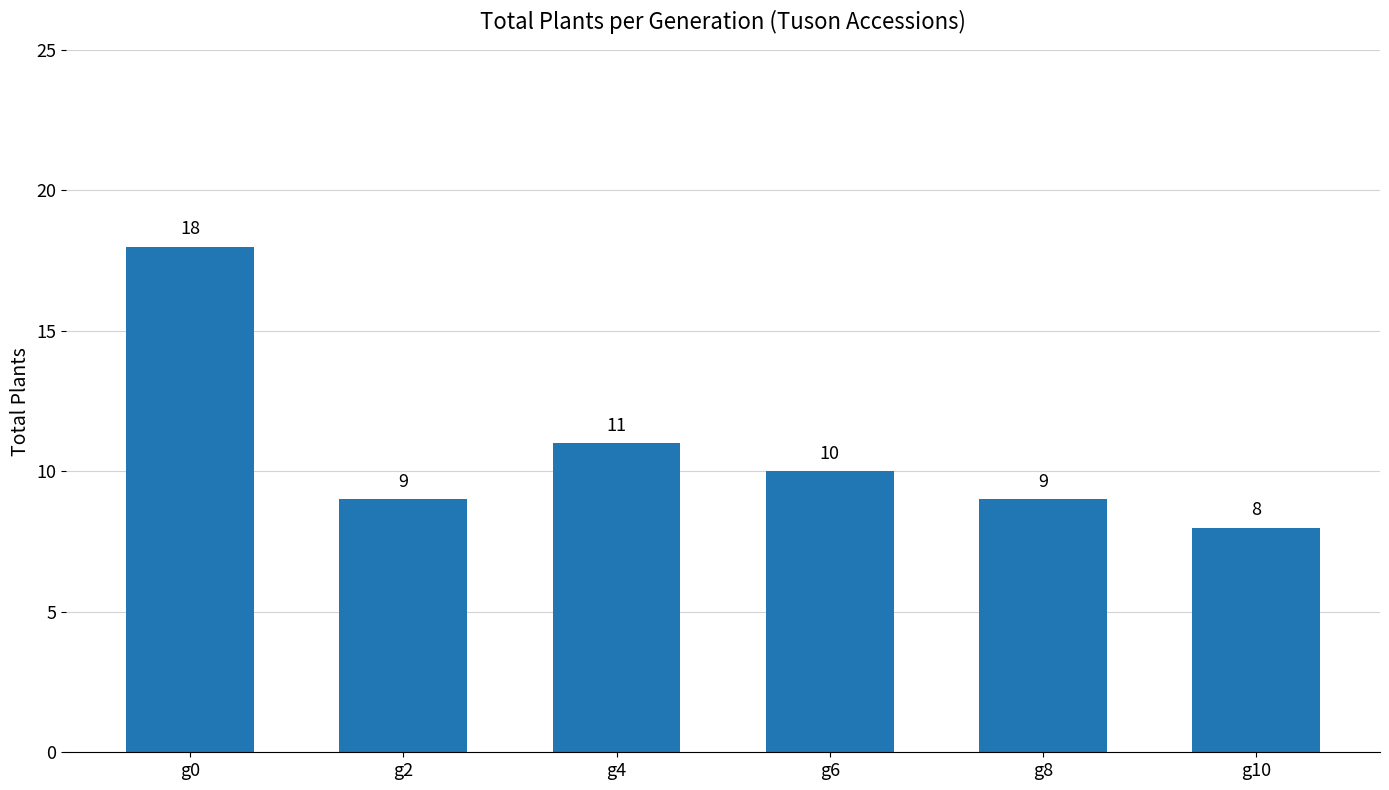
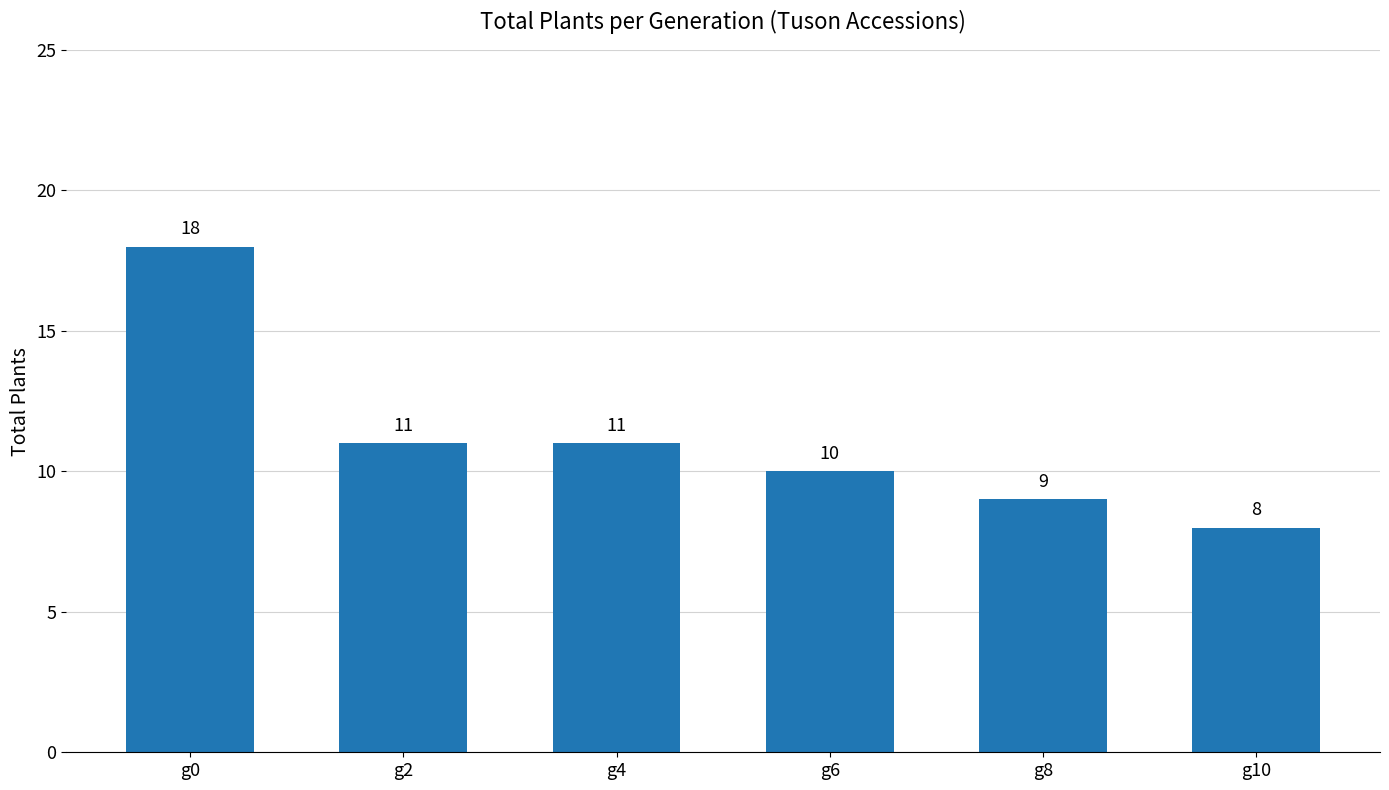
  {
    "g0": 18,
-   "g2": 9,
+   "g2": 11,
    "g4": 11,
    "g6": 10,
    "g8": 9,
    "g10": 8
  }
